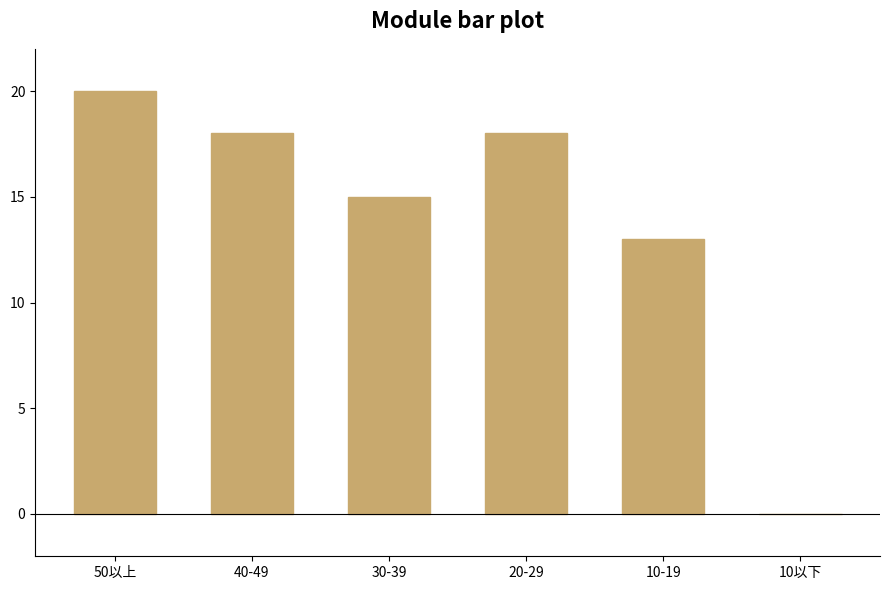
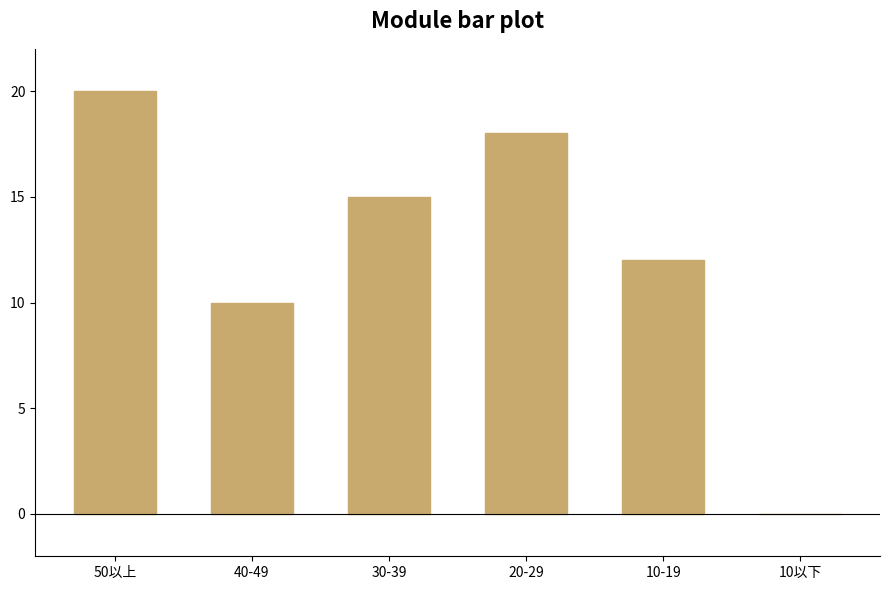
  {
    "50以上": 20,
-   "40-49": 18,
+   "40-49": 10,
    "30-39": 15,
    "20-29": 18,
-   "10-19": 13,
+   "10-19": 12,
    "10以下": 0
  }
